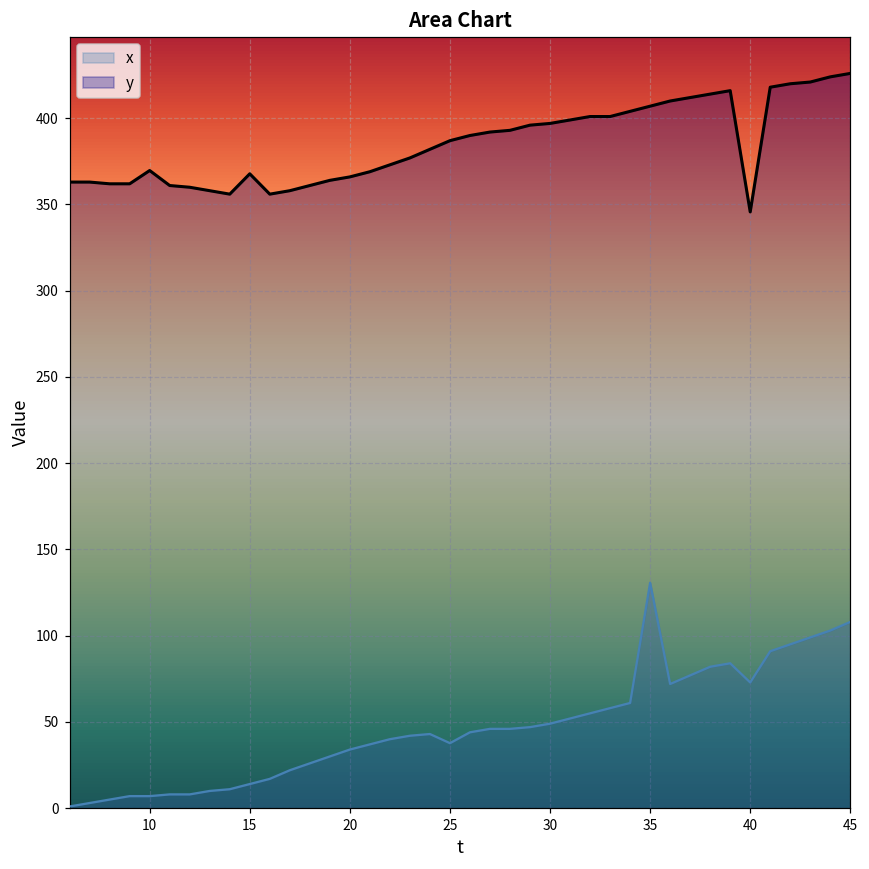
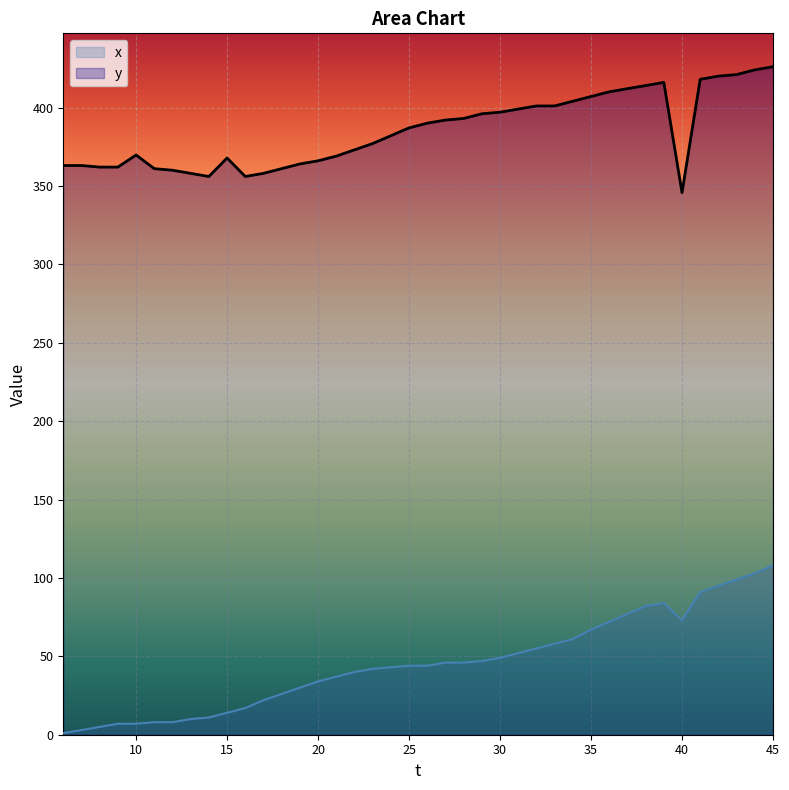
  {
    "x": {
      "10": 7,
      "15": 14,
      "20": 34,
-     "25": 38,
+     "25": 44,
      "30": 49,
-     "35": 131,
+     "35": 67,
      "40": 73,
      "45": 108
    },
    "y": {
      "10": 370,
      "15": 368,
      "20": 366,
      "25": 387,
      "30": 397,
      "35": 407,
      "40": 346,
      "45": 426
    }
  }
